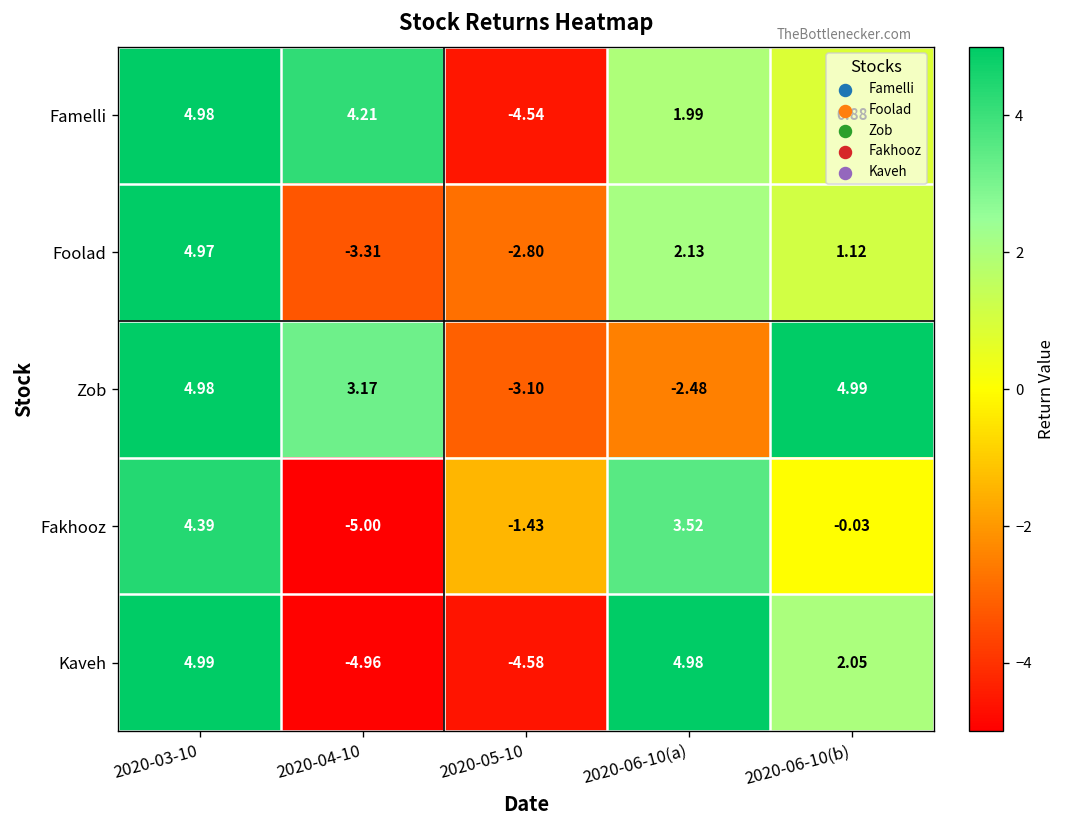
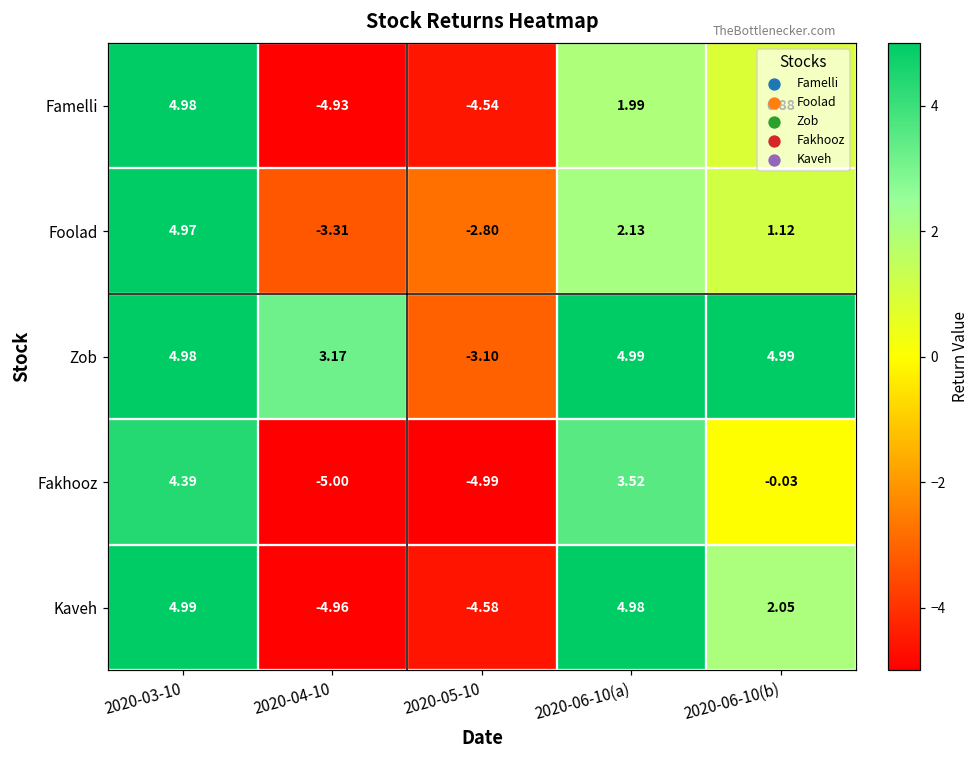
  {
    "Famelli": {
      "2020-03-10": 4.98,
-     "2020-04-10": 4.21,
+     "2020-04-10": -4.93,
      "2020-05-10": -4.54,
      "2020-06-10(a)": 1.99
    },
    "Foolad": {
      "2020-03-10": 4.97,
      "2020-04-10": -3.31,
      "2020-05-10": -2.80,
      "2020-06-10(a)": 2.13,
      "2020-06-10(b)": 1.12
    },
    "Zob": {
      "2020-03-10": 4.98,
      "2020-04-10": 3.17,
      "2020-05-10": -3.10,
-     "2020-06-10(a)": -2.48,
+     "2020-06-10(a)": 4.99,
      "2020-06-10(b)": 4.99
    },
    "Fakhooz": {
      "2020-03-10": 4.39,
      "2020-04-10": -5.00,
-     "2020-05-10": -1.43,
+     "2020-05-10": -4.99,
      "2020-06-10(a)": 3.52,
      "2020-06-10(b)": -0.03
    },
    "Kaveh": {
      "2020-03-10": 4.99,
      "2020-04-10": -4.96,
      "2020-05-10": -4.58,
      "2020-06-10(a)": 4.98,
      "2020-06-10(b)": 2.05
    }
  }
